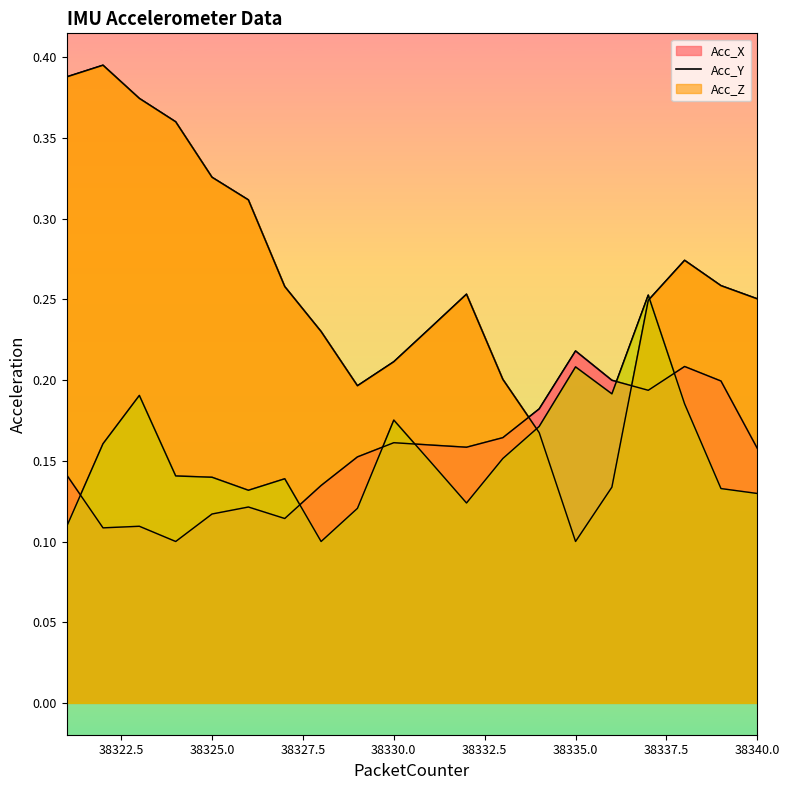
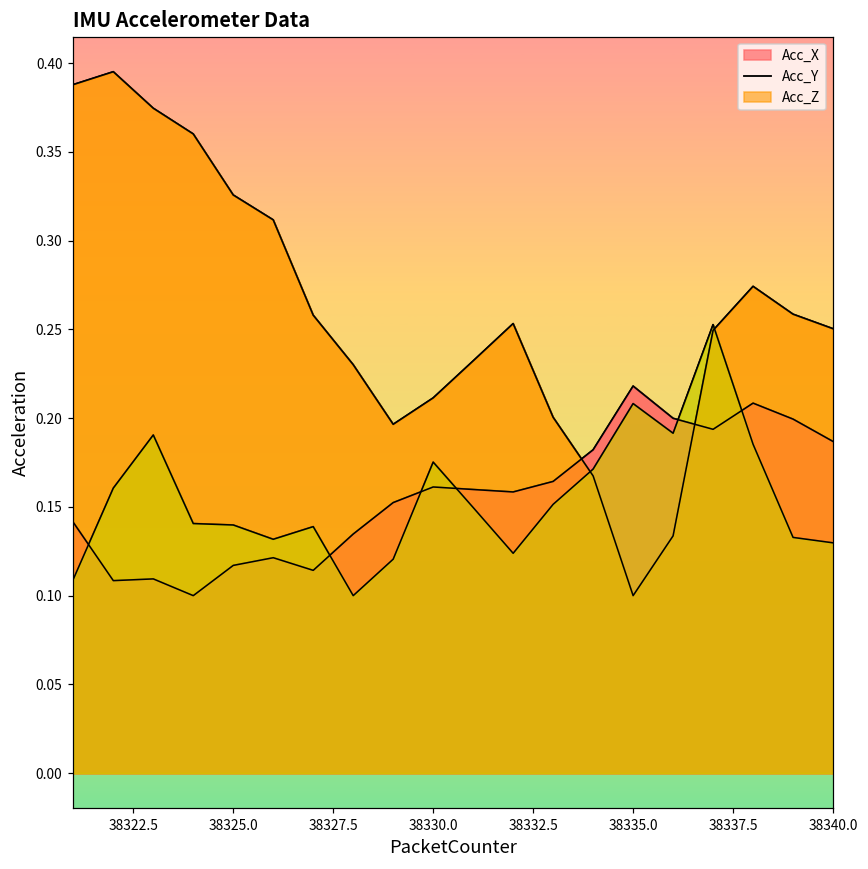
  {
    "Acc_X": {
      "38325.0": 0.117,
      "38330.0": 0.161,
      "38335.0": 0.218,
-     "38340.0": 0.158
+     "38340.0": 0.187
    }
  }
